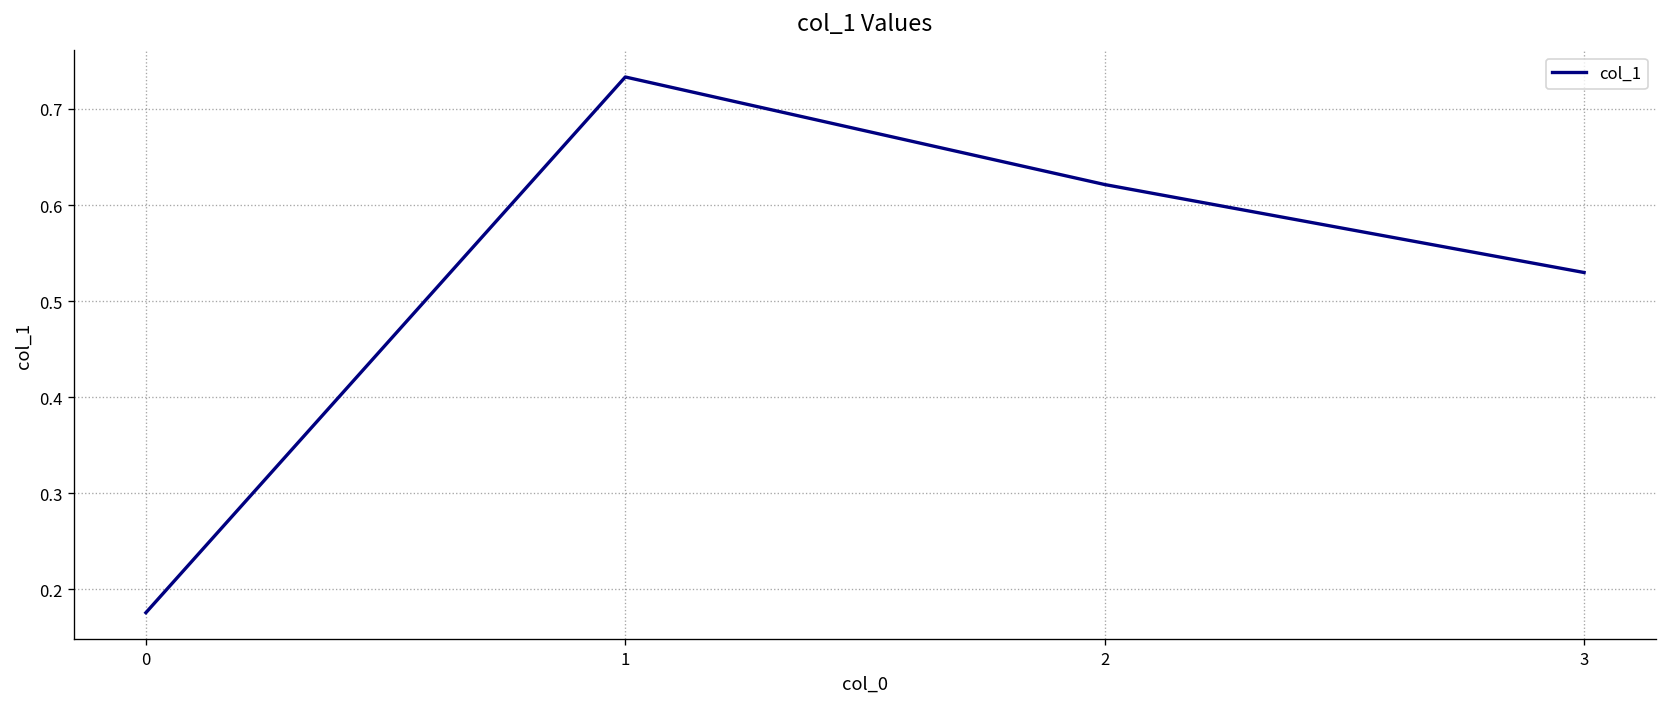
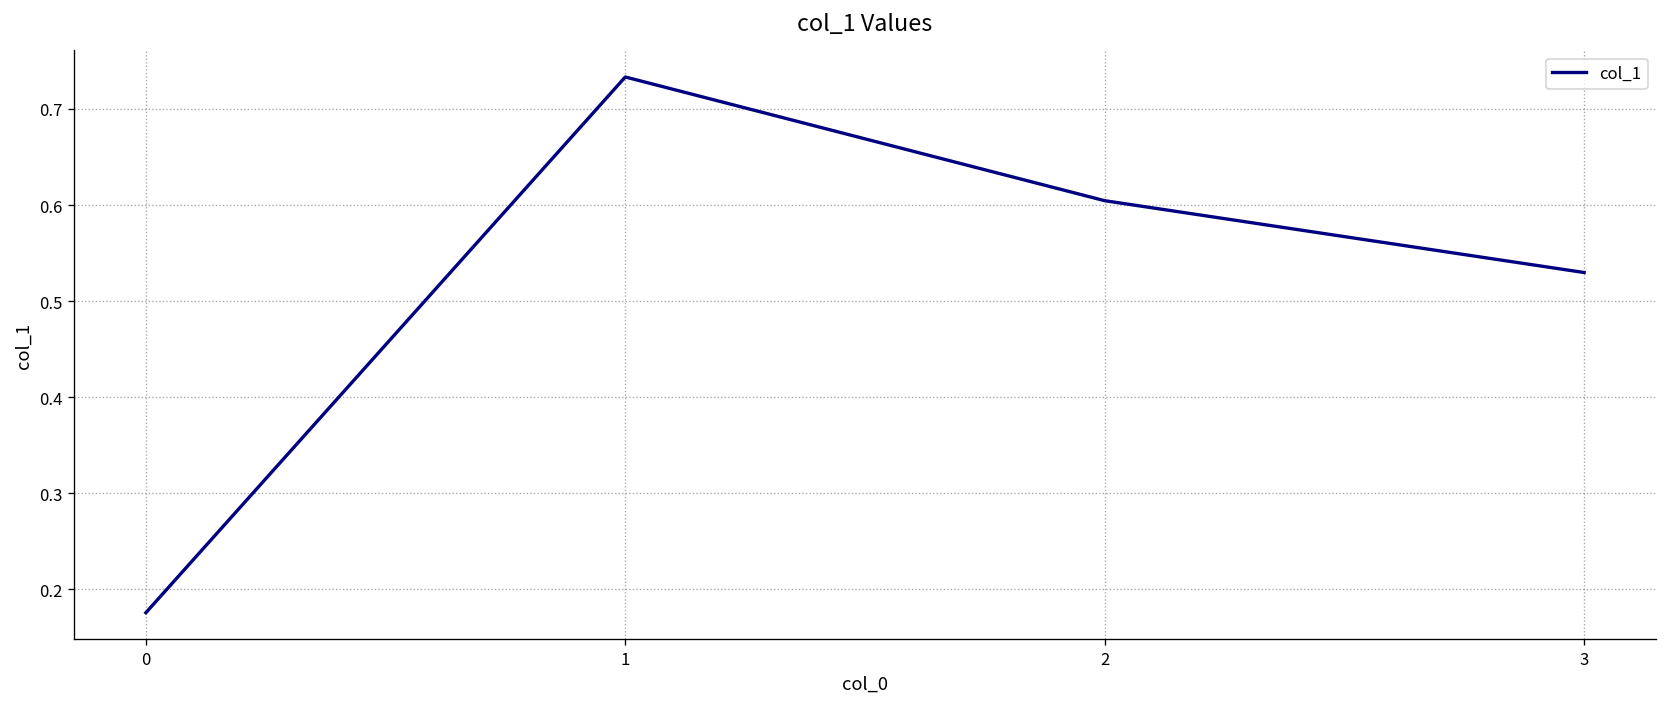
  {
    "0": 0.18,
    "1": 0.73,
-   "2": 0.62,
+   "2": 0.60,
    "3": 0.53
  }
